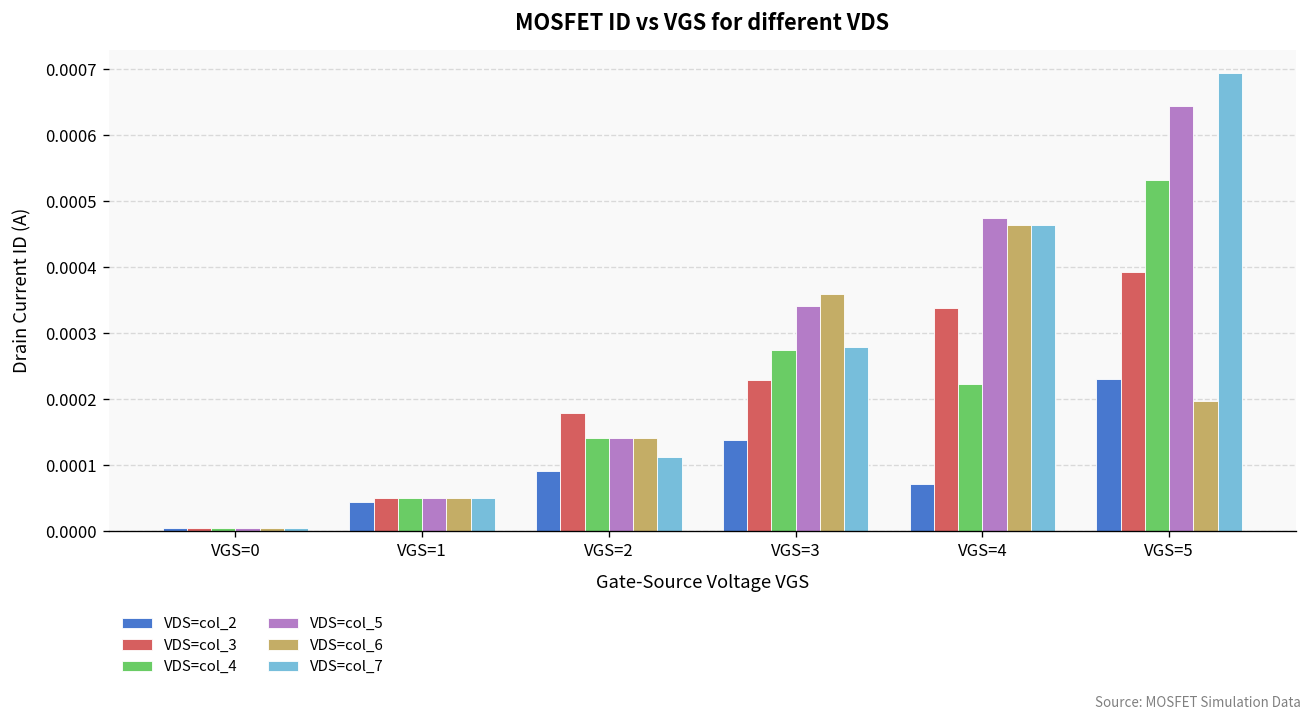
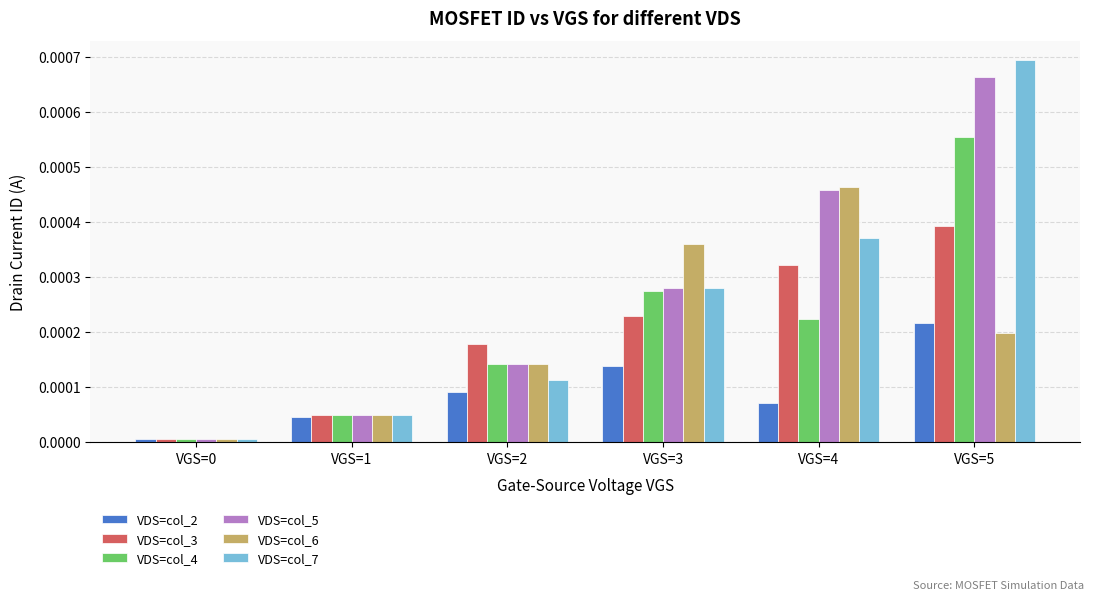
  {
    "VDS=col_2": {
      "VGS=0": 0.00000,
      "VGS=1": 0.00004,
      "VGS=2": 0.00009,
      "VGS=3": 0.00014,
      "VGS=4": 0.00007,
-     "VGS=5": 0.00023
+     "VGS=5": 0.00022
    },
    "VDS=col_3": {
      "VGS=0": 0.00000,
      "VGS=1": 0.00005,
      "VGS=2": 0.00018,
      "VGS=3": 0.00023,
-     "VGS=4": 0.00034,
+     "VGS=4": 0.00032,
      "VGS=5": 0.00039
    },
    "VDS=col_4": {
      "VGS=0": 0.00000,
      "VGS=1": 0.00005,
      "VGS=2": 0.00014,
      "VGS=3": 0.00027,
      "VGS=4": 0.00022,
-     "VGS=5": 0.00053
+     "VGS=5": 0.00055
    },
    "VDS=col_5": {
      "VGS=0": 0.00000,
      "VGS=1": 0.00005,
      "VGS=2": 0.00014,
-     "VGS=3": 0.00034,
-     "VGS=4": 0.00047,
-     "VGS=5": 0.00064
+     "VGS=3": 0.00028,
+     "VGS=4": 0.00046,
+     "VGS=5": 0.00066
    },
    "VDS=col_6": {
      "VGS=0": 0.00000,
      "VGS=1": 0.00005,
      "VGS=2": 0.00014,
      "VGS=3": 0.00036,
      "VGS=4": 0.00046,
      "VGS=5": 0.00020
    },
    "VDS=col_7": {
      "VGS=0": 0.00000,
      "VGS=1": 0.00005,
      "VGS=2": 0.00011,
      "VGS=3": 0.00028,
-     "VGS=4": 0.00046,
+     "VGS=4": 0.00037,
      "VGS=5": 0.00069
    }
  }
